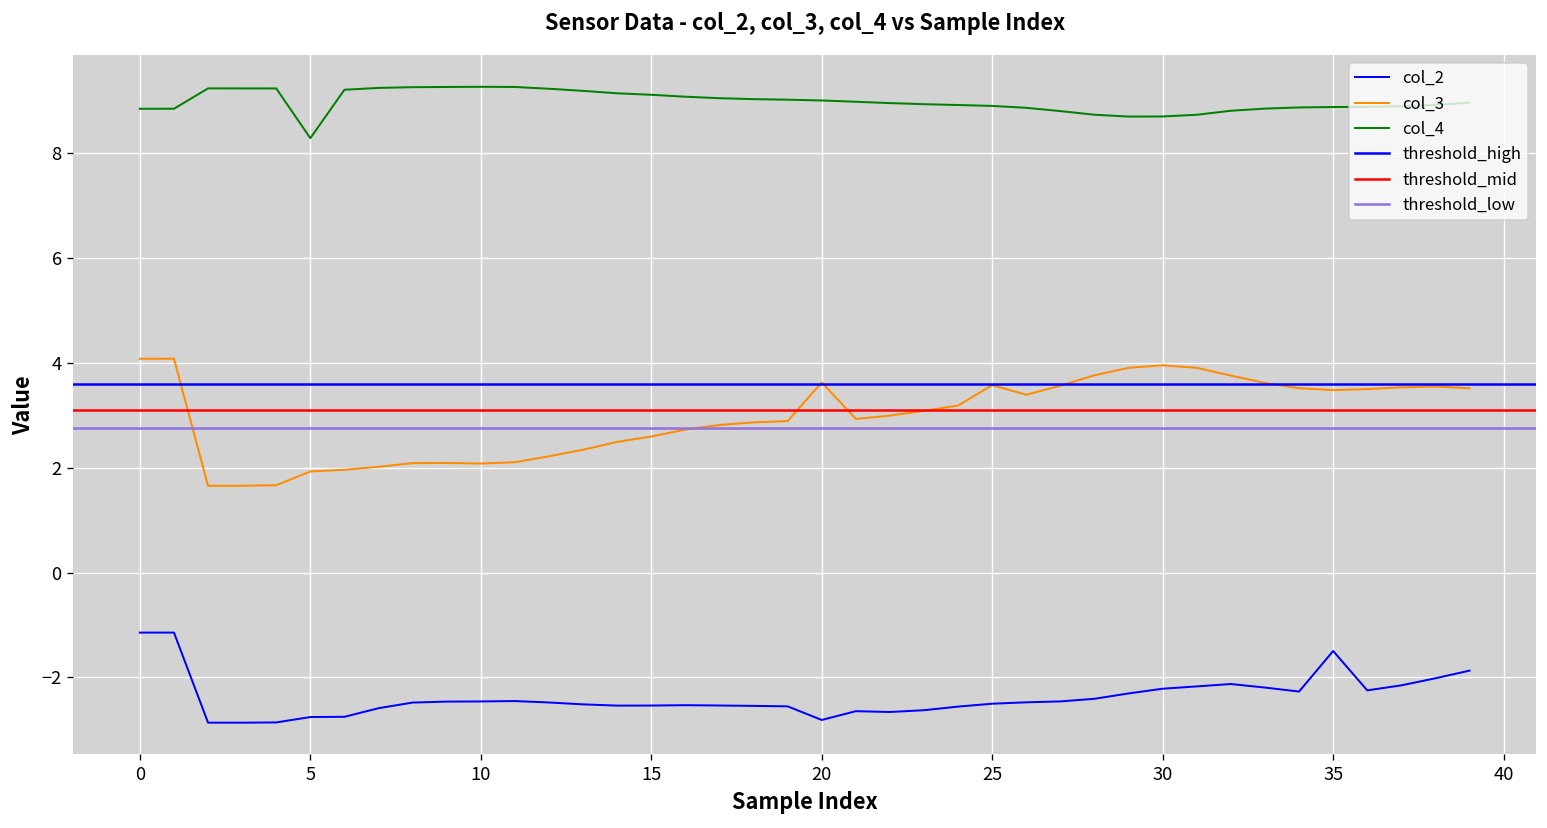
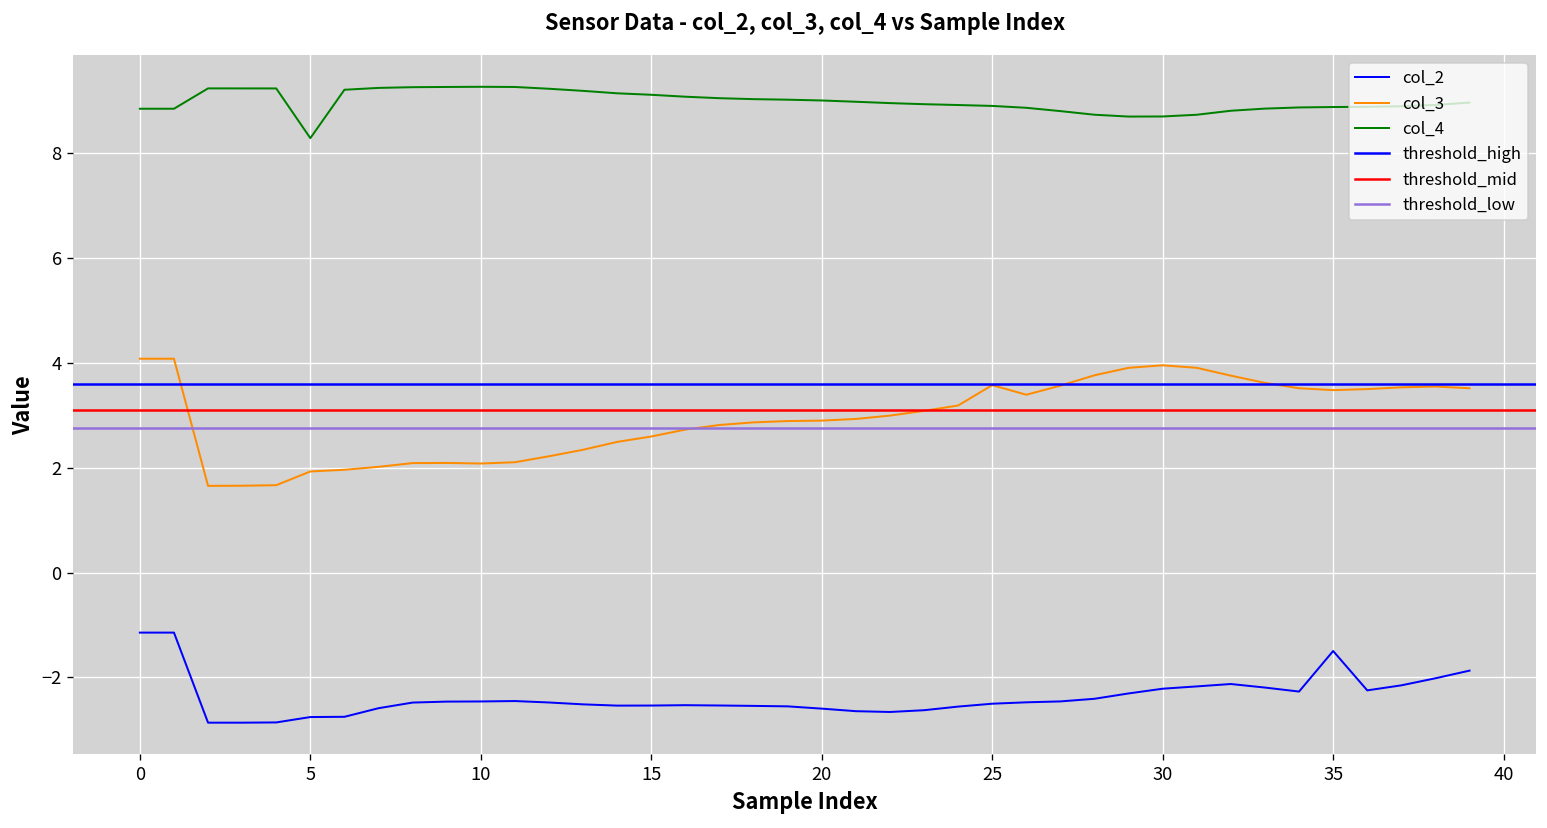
  {
    "col_2": {
      "0": -1.1,
      "5": -2.8,
      "10": -2.5,
      "15": -2.5,
-     "20": -2.8,
+     "20": -2.6,
      "25": -2.5,
      "30": -2.2,
      "35": -1.5
    },
    "col_3": {
      "0": 4.1,
      "5": 1.9,
      "10": 2.1,
      "15": 2.6,
-     "20": 3.6,
+     "20": 2.9,
      "25": 3.6,
      "30": 4.0,
      "35": 3.5
    },
    "col_4": {
      "0": 8.8,
      "5": 8.3,
      "10": 9.3,
      "15": 9.1,
      "20": 9.0,
      "25": 8.9,
      "30": 8.7,
      "35": 8.9
    }
  }
